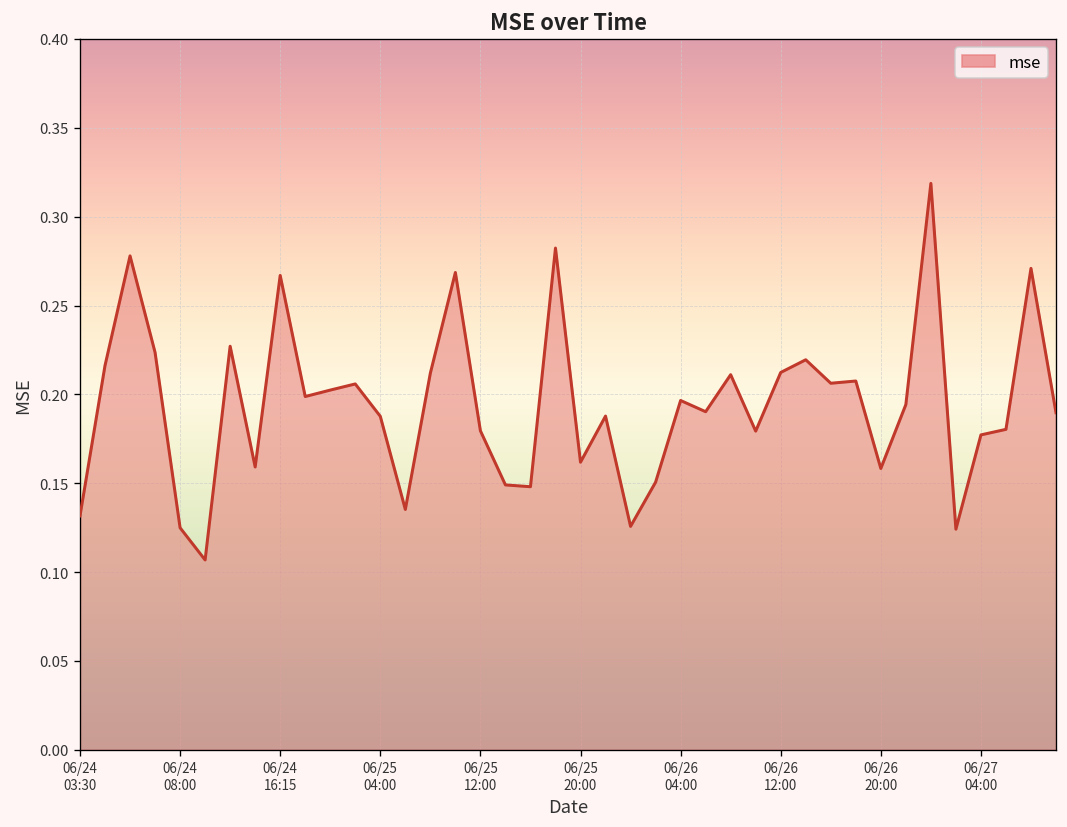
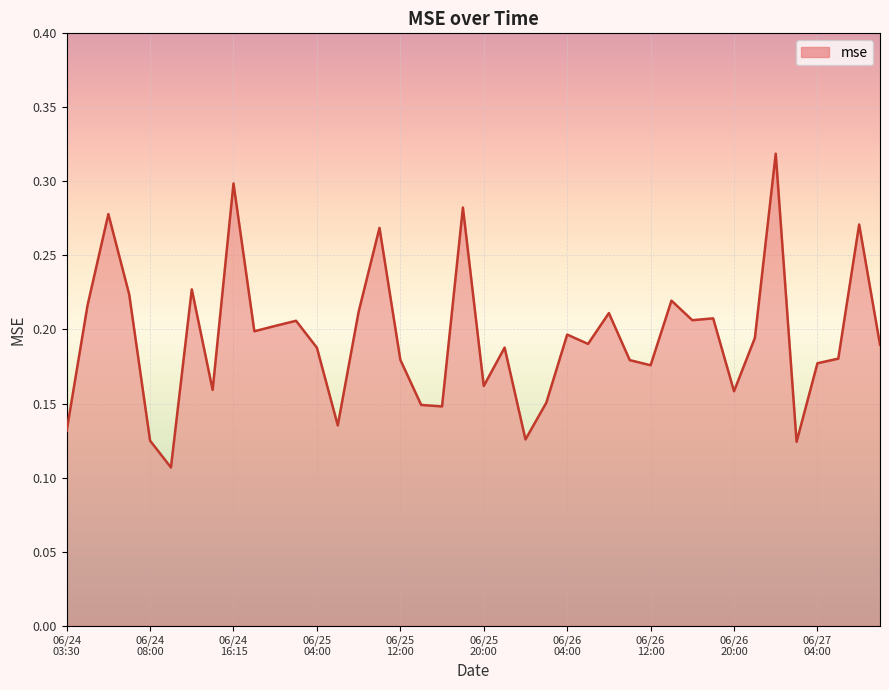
  {
    "06/24 03:30": 0.132,
    "06/24 08:00": 0.125,
-   "06/24 16:15": 0.267,
+   "06/24 16:15": 0.299,
    "06/25 04:00": 0.188,
    "06/25 12:00": 0.180,
    "06/25 20:00": 0.162,
    "06/26 04:00": 0.197,
-   "06/26 12:00": 0.212,
+   "06/26 12:00": 0.176,
    "06/26 20:00": 0.158,
    "06/27 04:00": 0.177
  }
